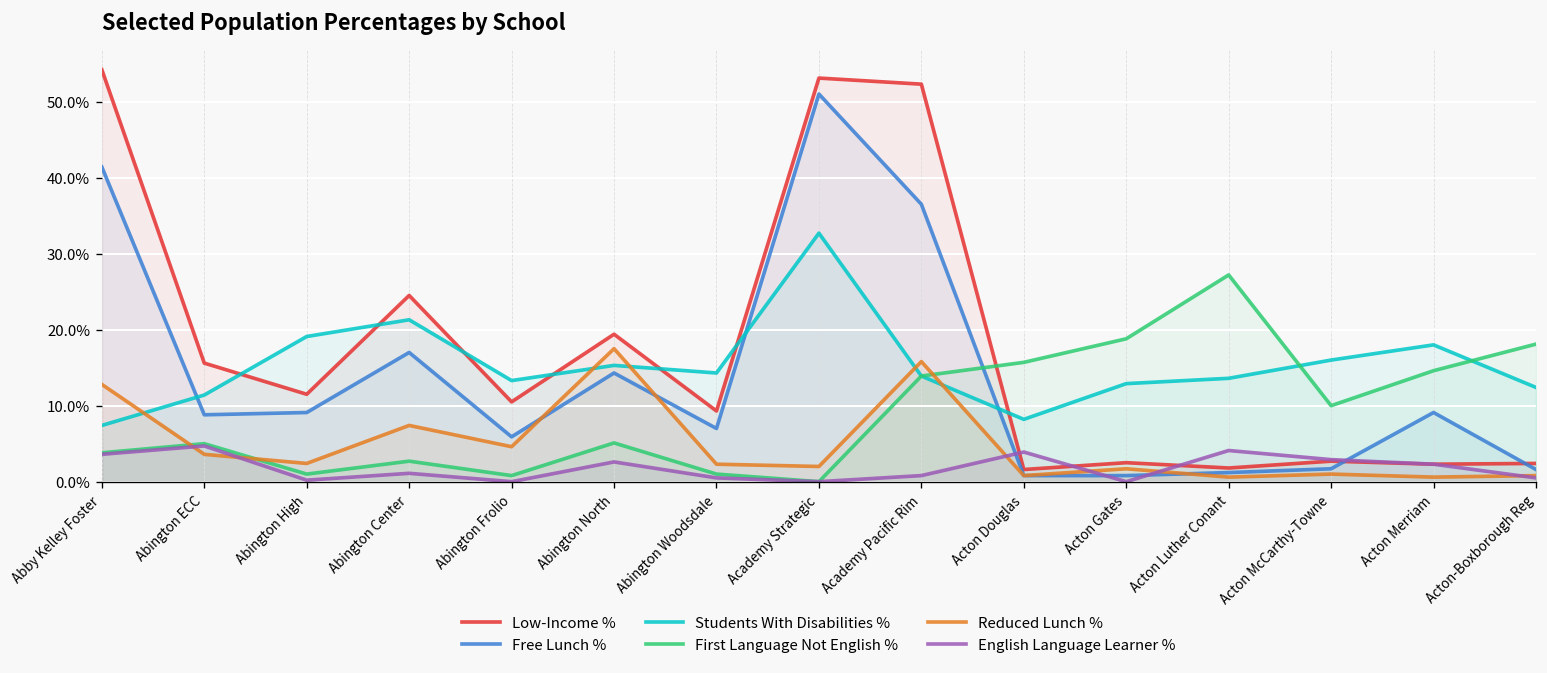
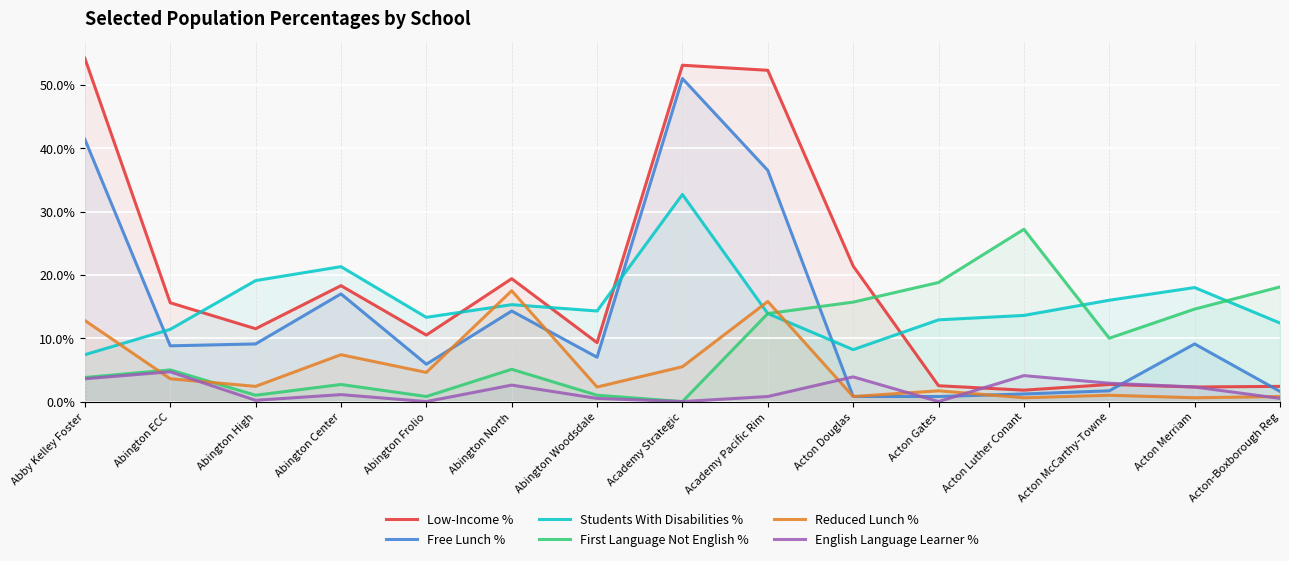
  {
    "Low-Income %": {
      "Abby Kelley Foster": "54%",
      "Abington ECC": "16%",
      "Abington High": "12%",
-     "Abington Center": "25%",
+     "Abington Center": "18%",
      "Abington Frolio": "11%",
      "Abington North": "19%",
      "Abington Woodsdale": "9%",
      "Academy Strategic": "53%",
      "Academy Pacific Rim": "52%",
-     "Acton Douglas": "2%",
+     "Acton Douglas": "21%",
      "Acton Gates": "3%",
      "Acton Luther Conant": "2%",
      "Acton-Boxborough Reg": "2%"
    },
    "Free Lunch %": {
      "Abby Kelley Foster": "41%",
      "Abington ECC": "9%",
      "Abington High": "9%",
      "Abington Center": "17%",
      "Abington Frolio": "6%",
      "Abington North": "14%",
      "Abington Woodsdale": "7%",
      "Academy Strategic": "51%",
      "Academy Pacific Rim": "37%",
      "Acton Gates": "1%",
      "Acton Luther Conant": "1%",
      "Acton McCarthy-Towne": "2%",
      "Acton Merriam": "9%",
      "Acton-Boxborough Reg": "2%"
    },
    "Students With Disabilities %": {
      "Abby Kelley Foster": "7%",
      "Abington ECC": "11%",
      "Abington High": "19%",
      "Abington Center": "21%",
      "Abington Frolio": "13%",
      "Abington North": "15%",
      "Abington Woodsdale": "14%",
      "Academy Strategic": "33%",
      "Acton Douglas": "8%",
      "Acton Gates": "13%",
      "Acton Luther Conant": "14%",
      "Acton McCarthy-Towne": "16%",
      "Acton Merriam": "18%",
      "Acton-Boxborough Reg": "12%"
    },
    "First Language Not English %": {
      "Abington High": "1%",
      "Abington Center": "3%",
      "Abington Frolio": "1%",
      "Abington North": "5%",
      "Abington Woodsdale": "1%",
      "Acton Douglas": "16%",
      "Acton Gates": "19%",
      "Acton Luther Conant": "27%",
      "Acton McCarthy-Towne": "10%",
      "Acton Merriam": "15%",
      "Acton-Boxborough Reg": "18%"
    },
    "Reduced Lunch %": {
      "Abby Kelley Foster": "13%",
      "Abington ECC": "4%",
      "Abington High": "2%",
      "Abington Center": "7%",
      "Abington Frolio": "5%",
      "Abington North": "18%",
      "Abington Woodsdale": "2%",
-     "Academy Strategic": "2%",
+     "Academy Strategic": "6%",
      "Academy Pacific Rim": "16%",
      "Acton Gates": "2%",
      "Acton Luther Conant": "1%",
      "Acton McCarthy-Towne": "1%",
      "Acton Merriam": "1%"
    },
    "English Language Learner %": {
      "Abington High": "0%",
      "Abington Center": "1%",
      "Abington Frolio": "0%",
      "Abington North": "3%",
      "Abington Woodsdale": "1%",
      "Academy Pacific Rim": "1%",
      "Acton Douglas": "4%",
      "Acton Gates": "0%",
      "Acton Luther Conant": "4%"
    }
  }
